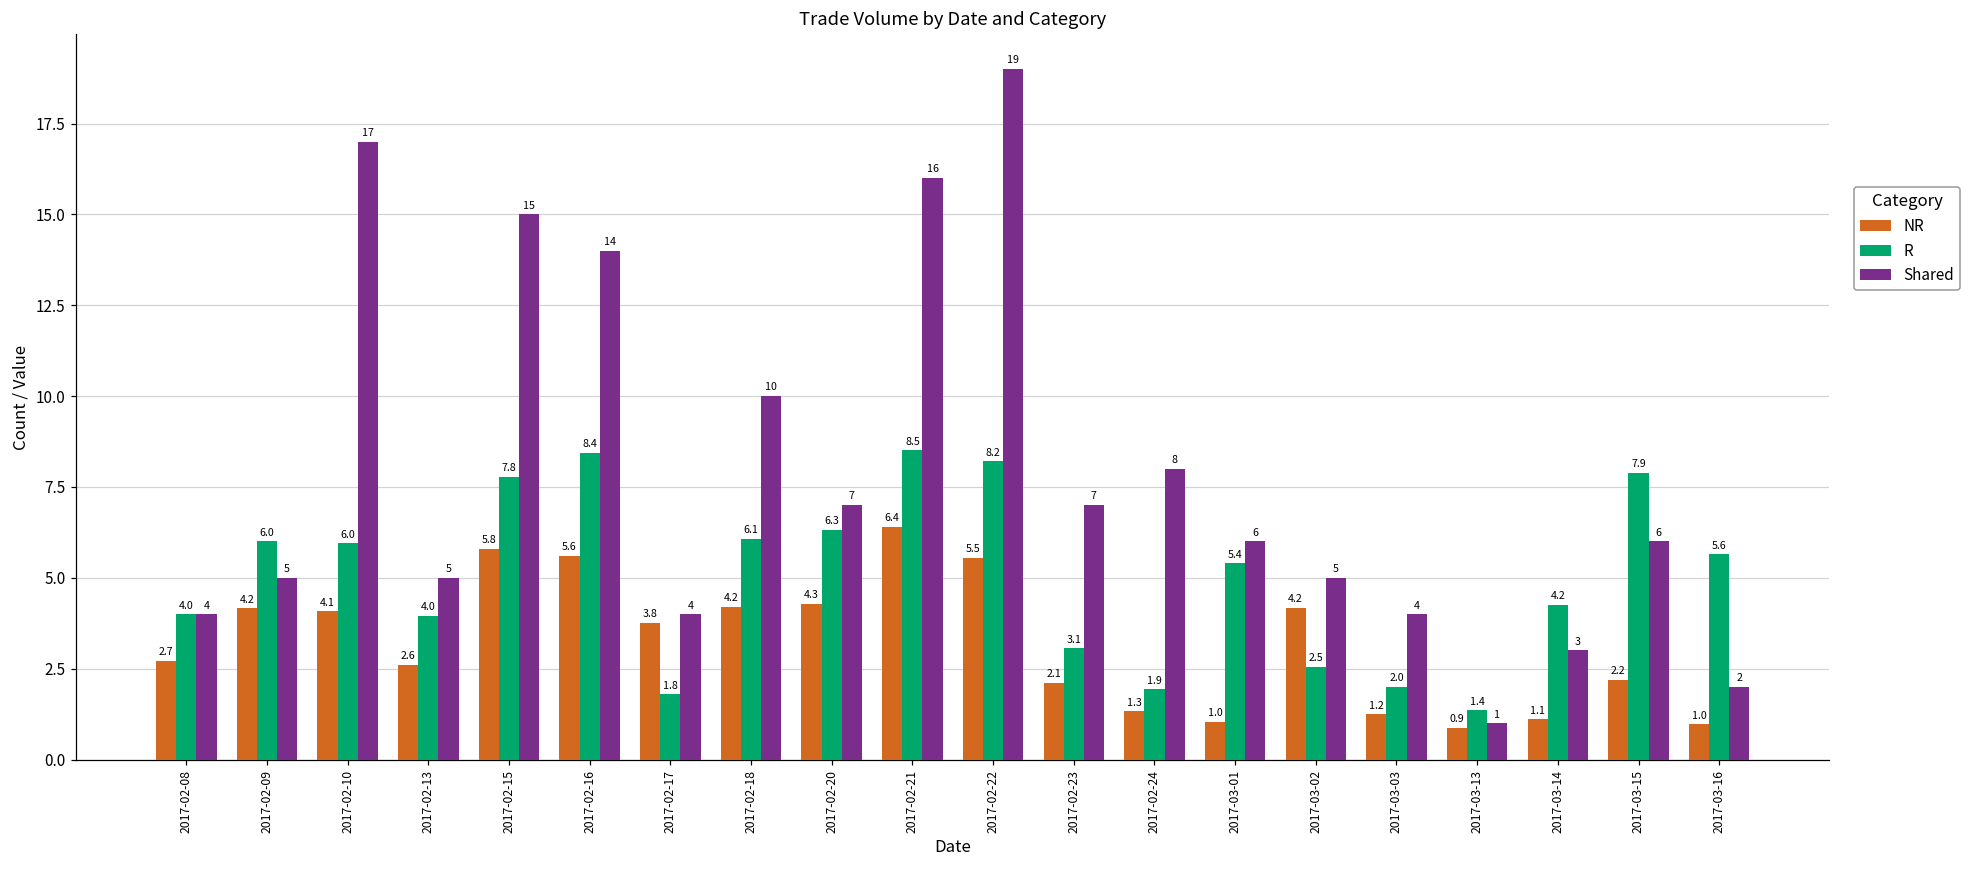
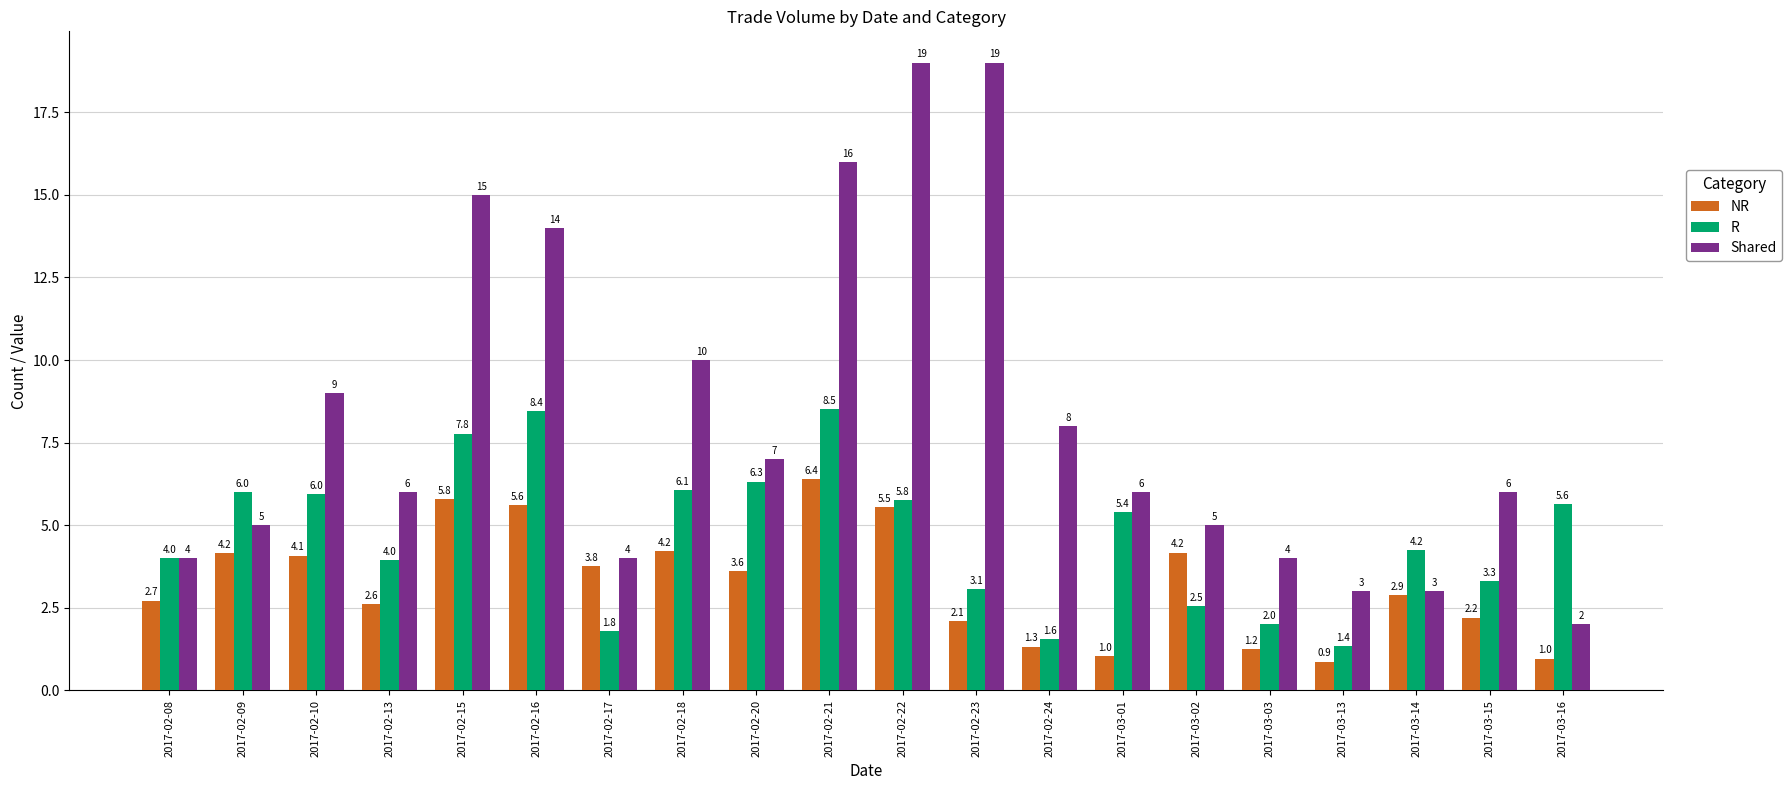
  {
    "NR": {
      "2017-02-08": 2.7,
      "2017-02-09": 4.2,
      "2017-02-10": 4.1,
      "2017-02-13": 2.6,
      "2017-02-15": 5.8,
      "2017-02-16": 5.6,
      "2017-02-17": 3.8,
      "2017-02-18": 4.2,
-     "2017-02-20": 4.3,
+     "2017-02-20": 3.6,
      "2017-02-21": 6.4,
      "2017-02-22": 5.5,
      "2017-02-23": 2.1,
      "2017-02-24": 1.3,
      "2017-03-01": 1.0,
      "2017-03-02": 4.2,
      "2017-03-03": 1.2,
      "2017-03-13": 0.9,
-     "2017-03-14": 1.1,
+     "2017-03-14": 2.9,
      "2017-03-15": 2.2,
      "2017-03-16": 1.0
    },
    "R": {
      "2017-02-08": 4.0,
      "2017-02-09": 6.0,
      "2017-02-10": 6.0,
      "2017-02-13": 4.0,
      "2017-02-15": 7.8,
      "2017-02-16": 8.4,
      "2017-02-17": 1.8,
      "2017-02-18": 6.1,
      "2017-02-20": 6.3,
      "2017-02-21": 8.5,
-     "2017-02-22": 8.2,
+     "2017-02-22": 5.8,
      "2017-02-23": 3.1,
-     "2017-02-24": 1.9,
+     "2017-02-24": 1.6,
      "2017-03-01": 5.4,
      "2017-03-02": 2.5,
      "2017-03-03": 2.0,
      "2017-03-13": 1.4,
      "2017-03-14": 4.2,
-     "2017-03-15": 7.9,
+     "2017-03-15": 3.3,
      "2017-03-16": 5.6
    },
    "Shared": {
      "2017-02-08": 4,
      "2017-02-09": 5,
-     "2017-02-10": 17,
-     "2017-02-13": 5,
+     "2017-02-10": 9,
+     "2017-02-13": 6,
      "2017-02-15": 15,
      "2017-02-16": 14,
      "2017-02-17": 4,
      "2017-02-18": 10,
      "2017-02-20": 7,
      "2017-02-21": 16,
      "2017-02-22": 19,
-     "2017-02-23": 7,
+     "2017-02-23": 19,
      "2017-02-24": 8,
      "2017-03-01": 6,
      "2017-03-02": 5,
      "2017-03-03": 4,
-     "2017-03-13": 1,
+     "2017-03-13": 3,
      "2017-03-14": 3,
      "2017-03-15": 6,
      "2017-03-16": 2
    }
  }
